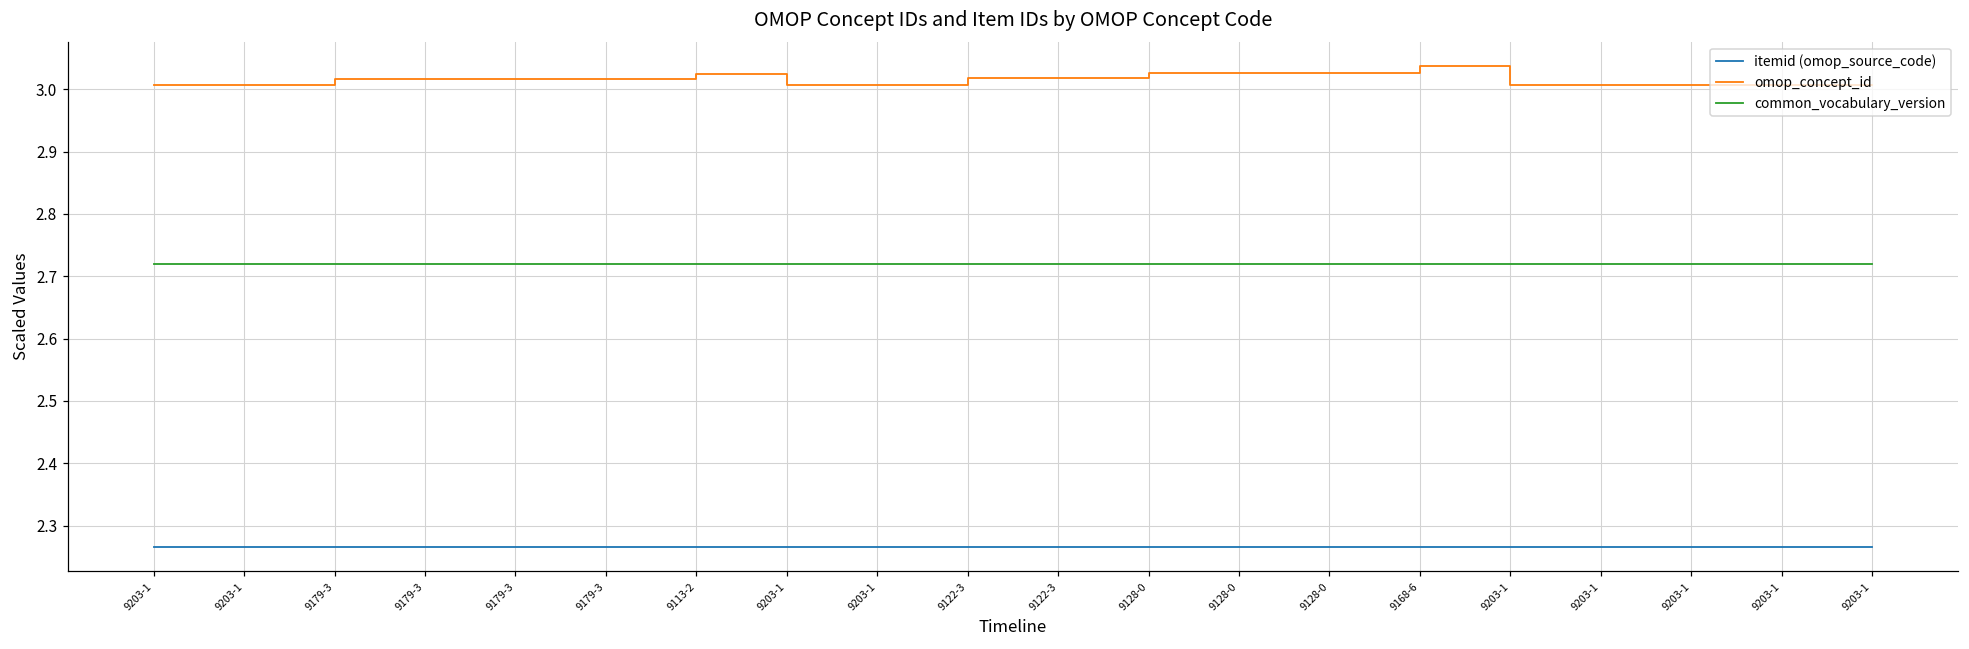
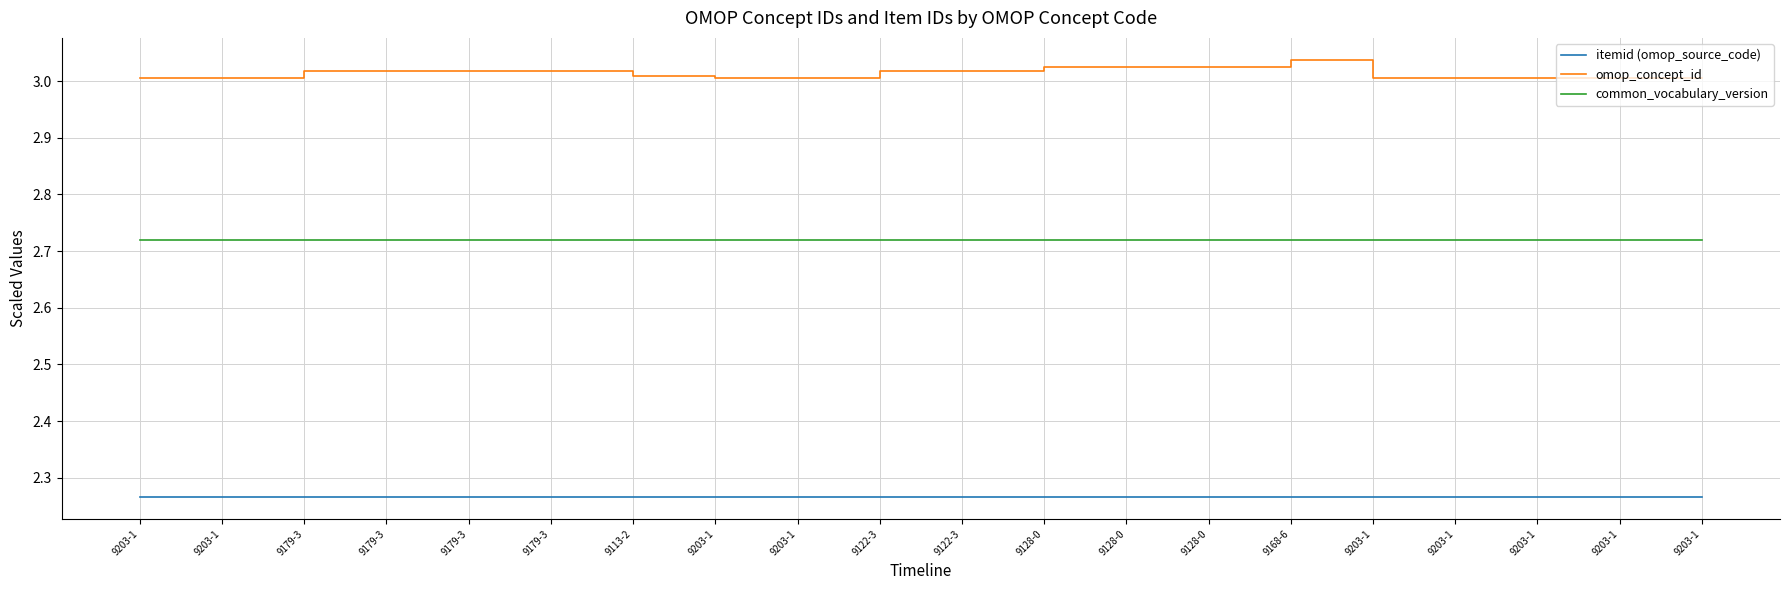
  {
    "itemid (omop_source_code)": {
      "9113-2": 2.27,
      "9168-6": 2.27
    },
    "omop_concept_id": {
-     "9113-2": 3.03,
+     "9113-2": 3.01,
      "9168-6": 3.04
    },
    "common_vocabulary_version": {
      "9113-2": 2.72,
      "9168-6": 2.72
    }
  }
